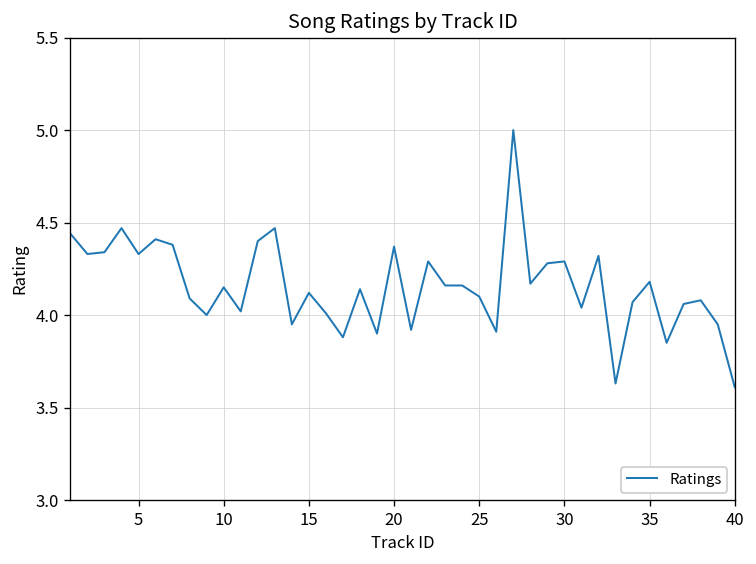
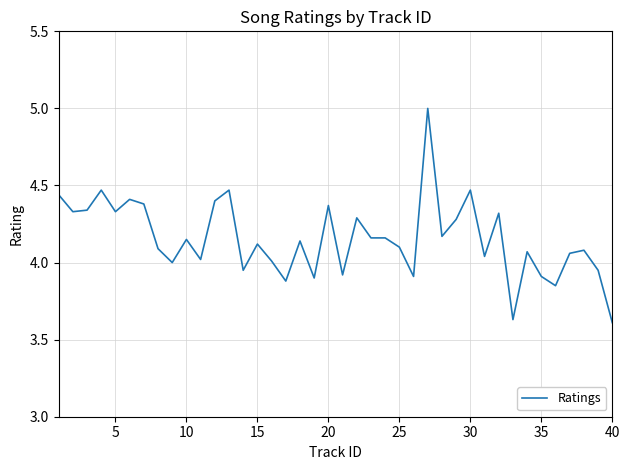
  {
    "5": 4.33,
    "10": 4.15,
    "15": 4.12,
    "20": 4.37,
    "25": 4.10,
-   "30": 4.29,
-   "35": 4.18,
+   "30": 4.47,
+   "35": 3.91,
    "40": 3.61
  }
